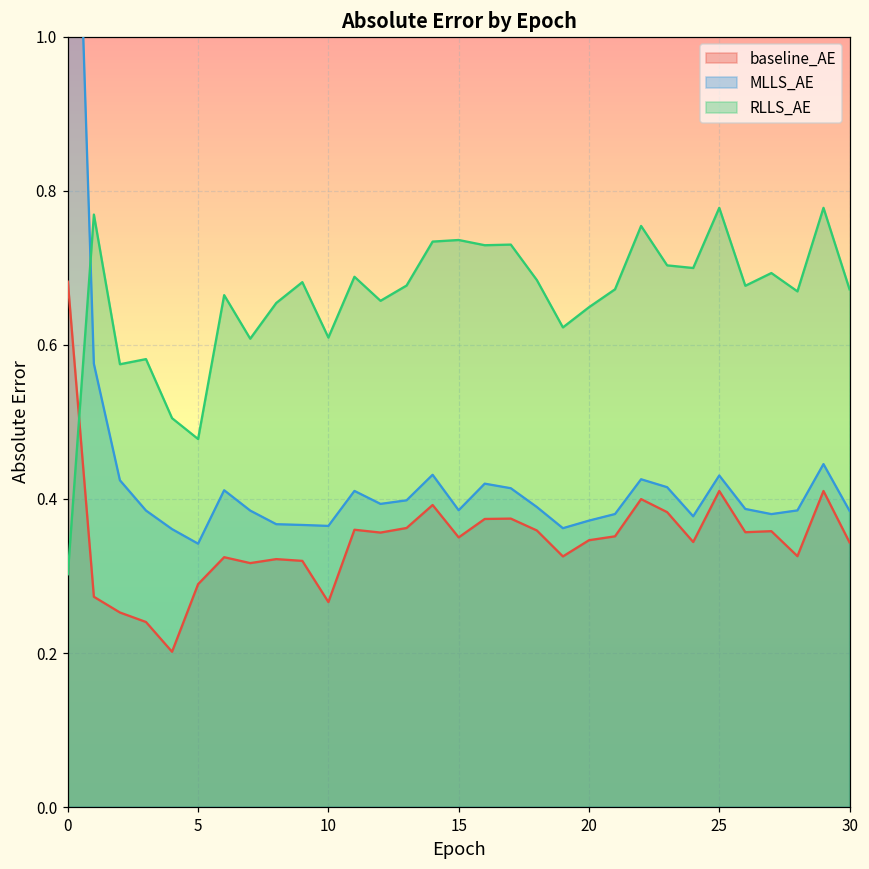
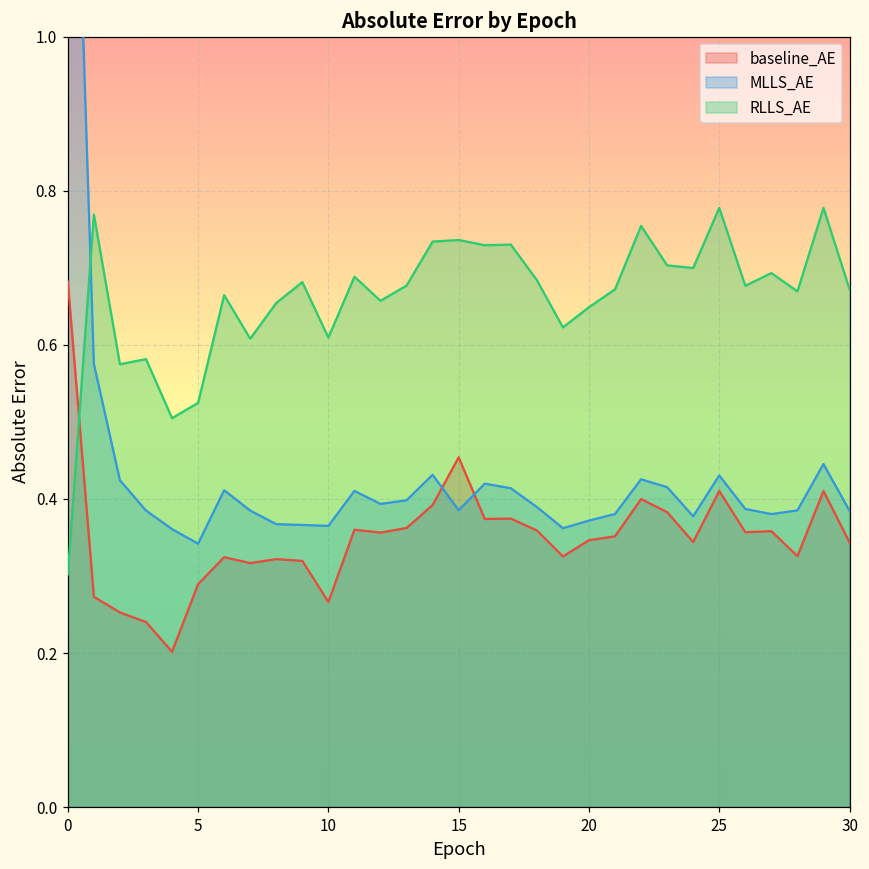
  {
    "baseline_AE": {
      "0": 0.68,
      "5": 0.29,
      "10": 0.27,
-     "15": 0.35,
+     "15": 0.45,
      "20": 0.35,
      "25": 0.41,
      "30": 0.34
    },
    "MLLS_AE": {
      "5": 0.34,
      "10": 0.36,
      "15": 0.39,
      "20": 0.37,
      "25": 0.43,
      "30": 0.38
    },
    "RLLS_AE": {
      "0": 0.30,
-     "5": 0.48,
+     "5": 0.52,
      "10": 0.61,
      "15": 0.74,
      "20": 0.65,
      "25": 0.78,
      "30": 0.67
    }
  }
